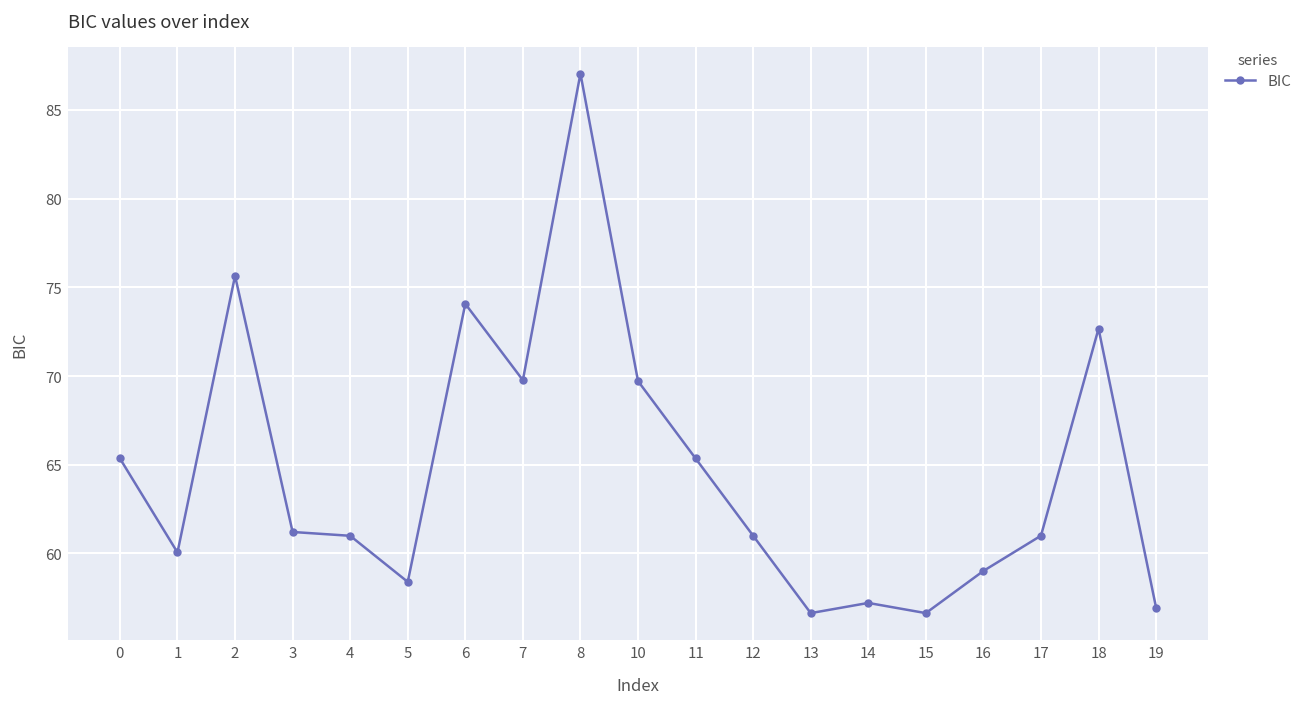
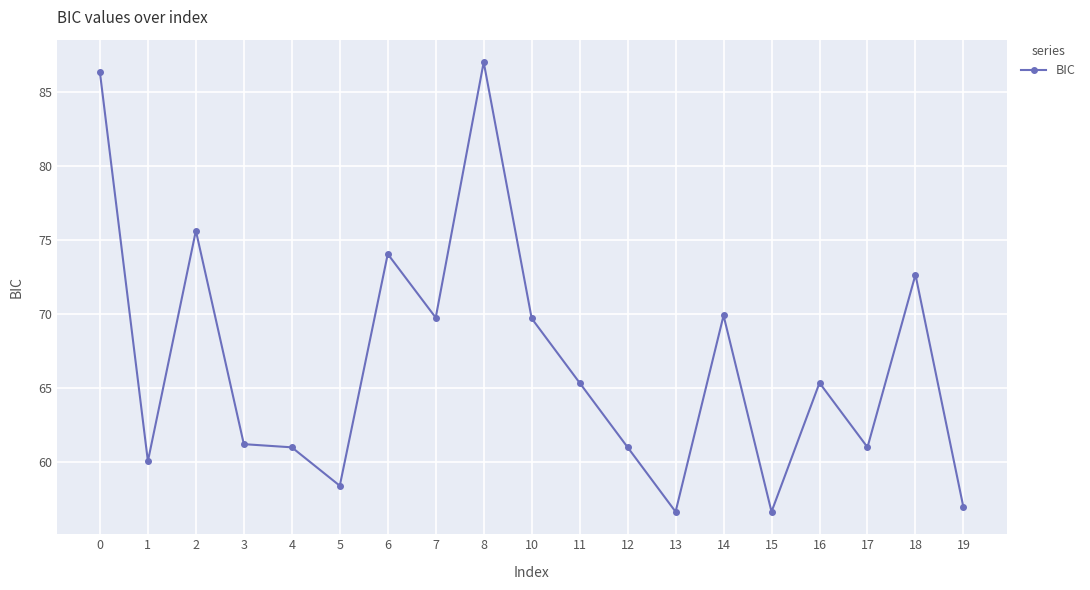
  {
-   "0": 65.4,
+   "0": 86.3,
    "1": 60.1,
    "2": 75.6,
    "3": 61.2,
    "4": 61.0,
    "5": 58.4,
    "6": 74.1,
    "7": 69.8,
    "8": 87.0,
    "10": 69.7,
    "11": 65.4,
    "12": 61.0,
    "13": 56.6,
-   "14": 57.2,
+   "14": 69.9,
    "15": 56.6,
-   "16": 59.0,
+   "16": 65.4,
    "17": 61.0,
    "18": 72.7,
    "19": 56.9
  }
